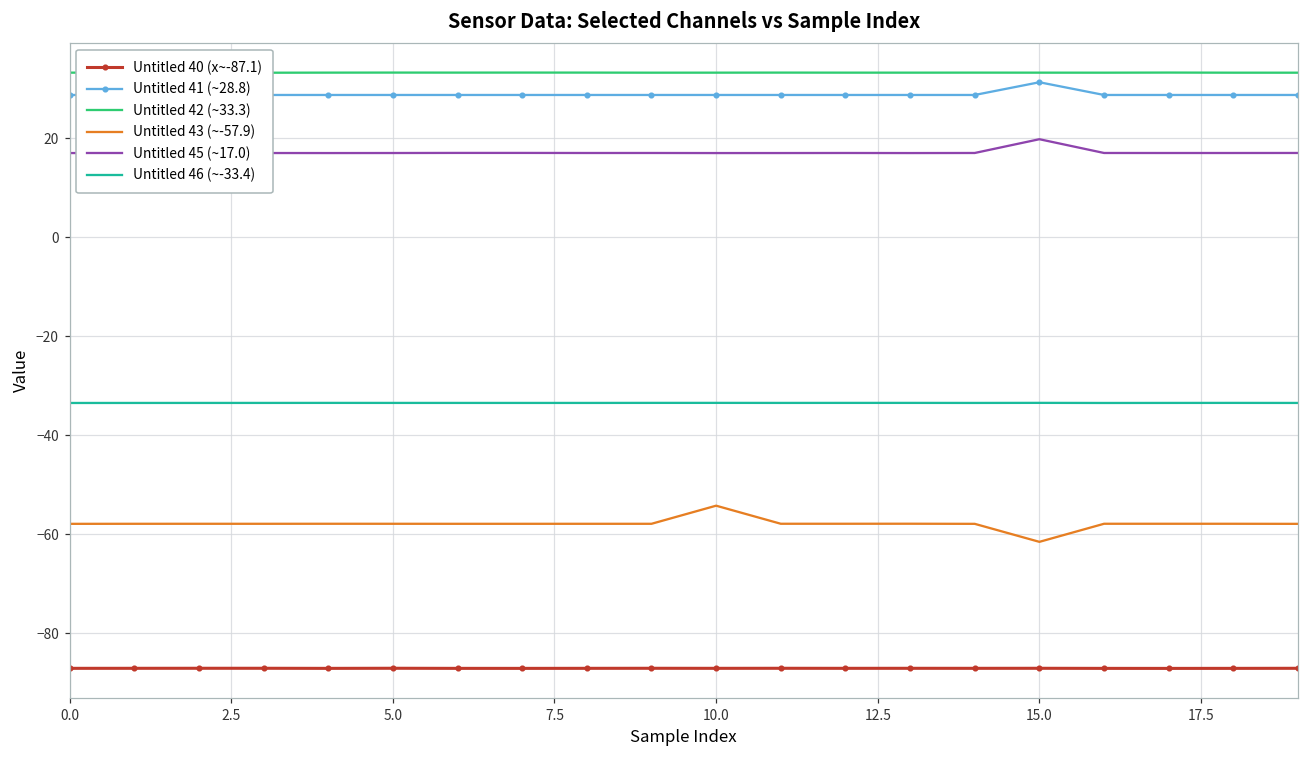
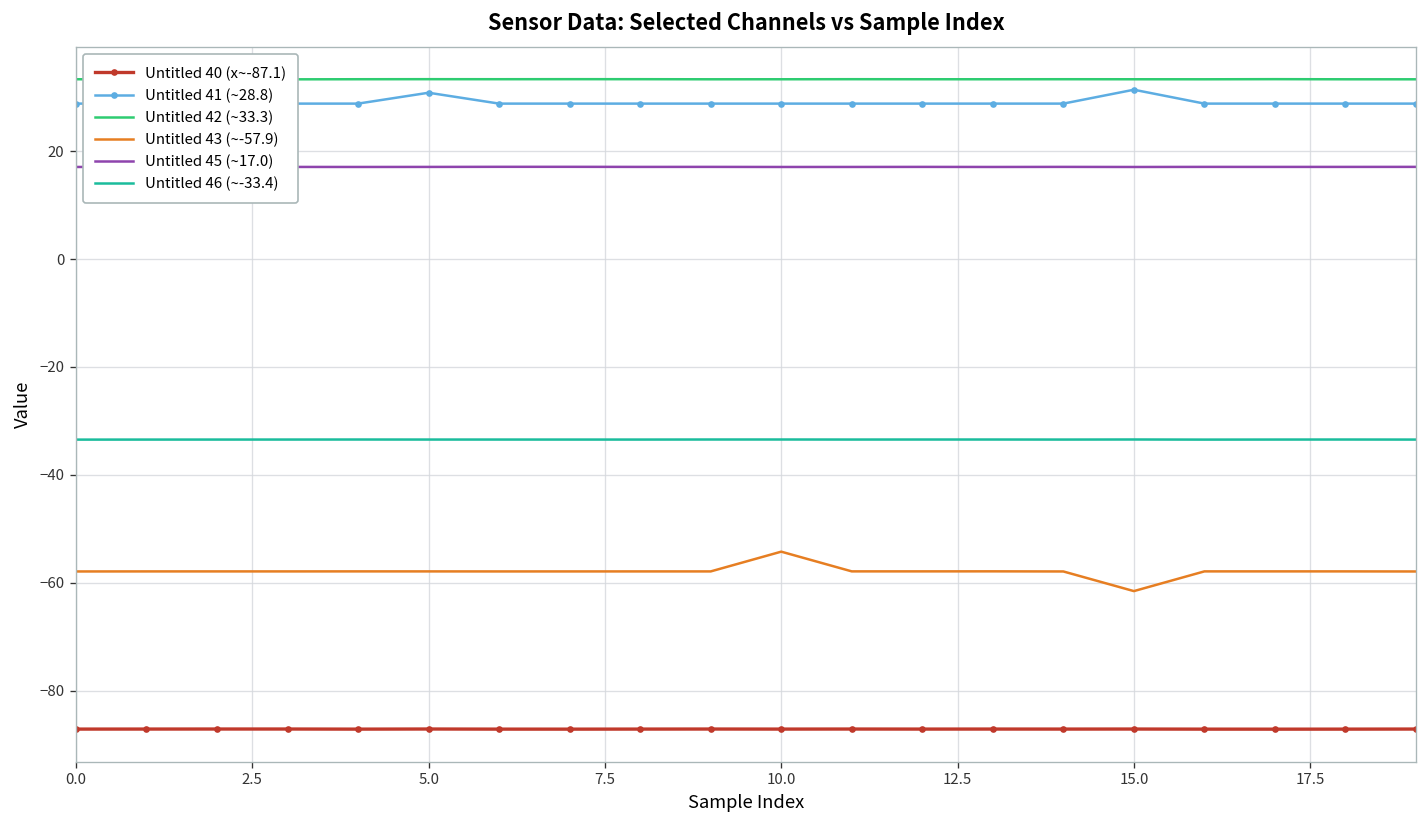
  {
    "Untitled 40 (x~-87.1)": {
      "0.0": -87,
      "5.0": -87,
      "10.0": -87,
      "15.0": -87
    },
    "Untitled 41 (~28.8)": {
      "0.0": 29,
-     "5.0": 29,
+     "5.0": 31,
      "10.0": 29,
      "15.0": 31
    },
    "Untitled 43 (~-57.9)": {
      "0.0": -58,
      "5.0": -58,
      "10.0": -54,
      "15.0": -62
    },
    "Untitled 45 (~17.0)": {
      "0.0": 17,
      "5.0": 17,
      "10.0": 17,
-     "15.0": 20
+     "15.0": 17
    }
  }
